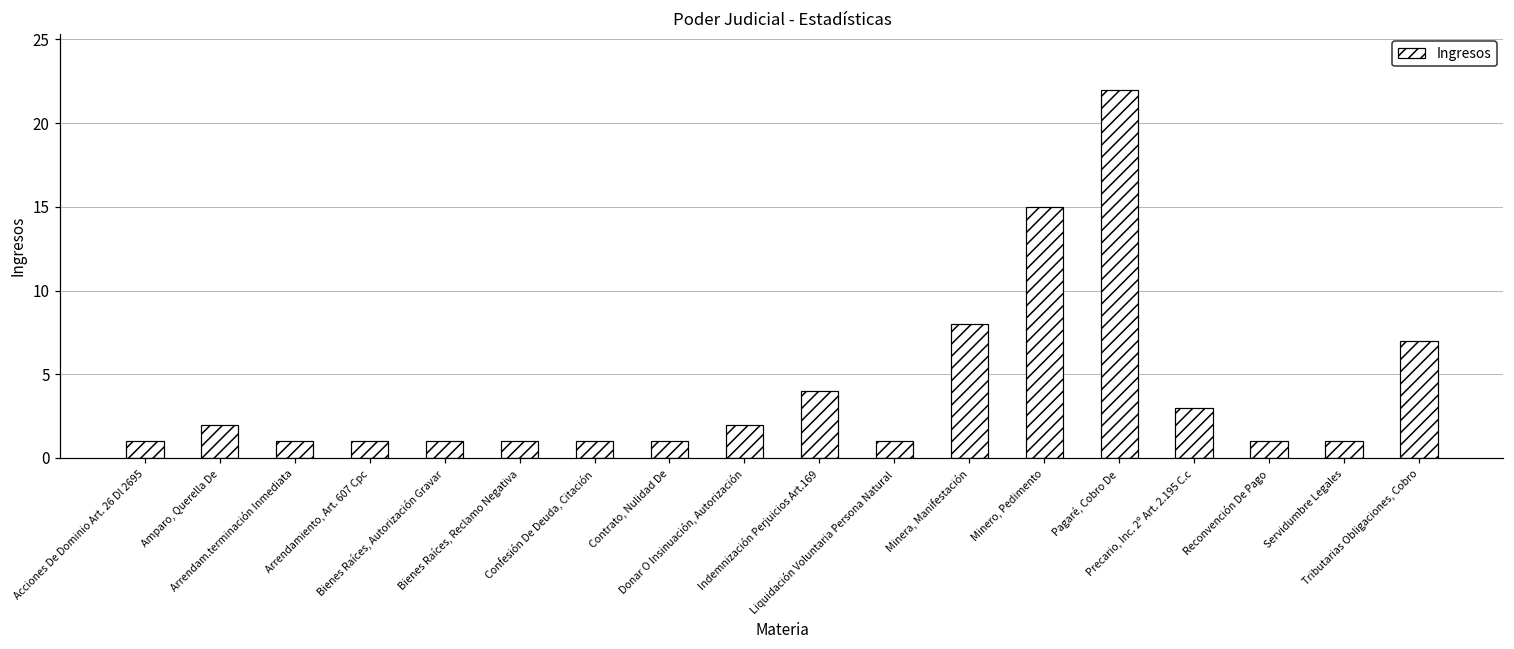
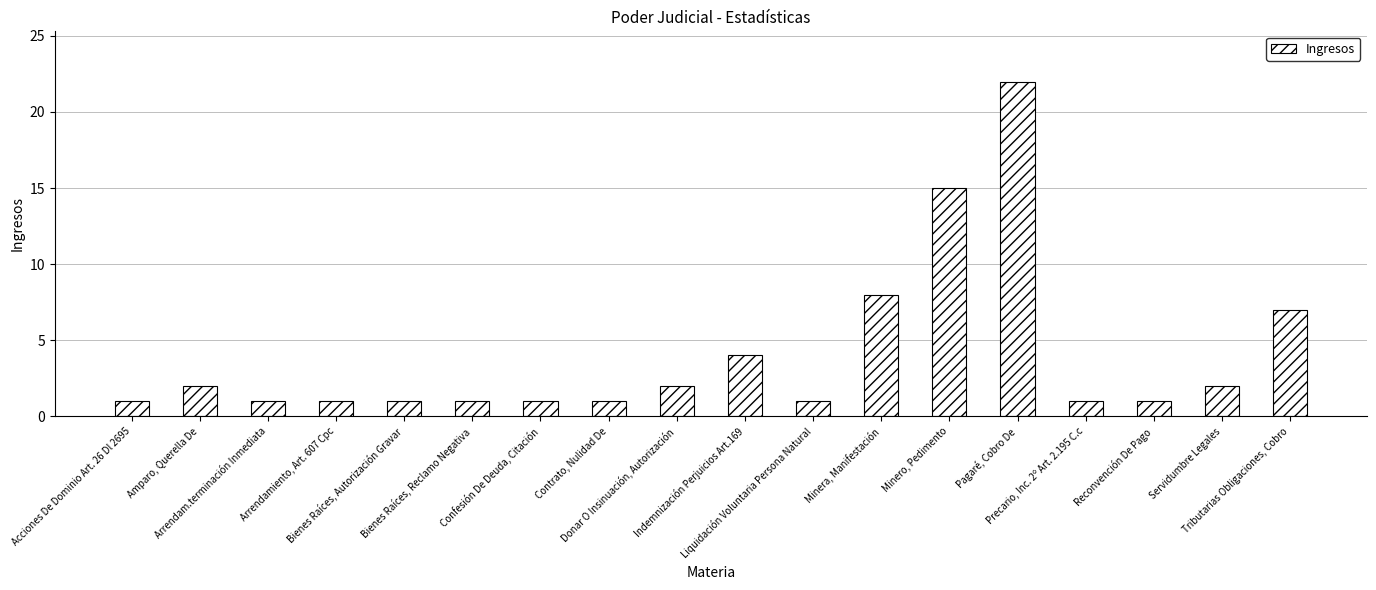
  {
    "Acciones De Dominio Art. 26 Dl 2695": 1,
    "Amparo, Querella De": 2,
    "Arrendam.terminación Inmediata": 1,
    "Arrendamiento, Art. 607 Cpc": 1,
    "Bienes Raíces, Autorización Gravar": 1,
    "Bienes Raíces, Reclamo Negativa": 1,
    "Confesión De Deuda, Citación": 1,
    "Contrato, Nulidad De": 1,
    "Donar O Insinuación, Autorización": 2,
    "Indemnización Perjuicios Art.169": 4,
    "Liquidación Voluntaria Persona Natural": 1,
    "Minera, Manifestación": 8,
    "Minero, Pedimento": 15,
    "Pagaré, Cobro De": 22,
-   "Precario, Inc. 2º Art. 2.195 C.c": 3,
+   "Precario, Inc. 2º Art. 2.195 C.c": 1,
    "Reconvención De Pago": 1,
-   "Servidumbre Legales": 1,
+   "Servidumbre Legales": 2,
    "Tributarias Obligaciones, Cobro": 7
  }
